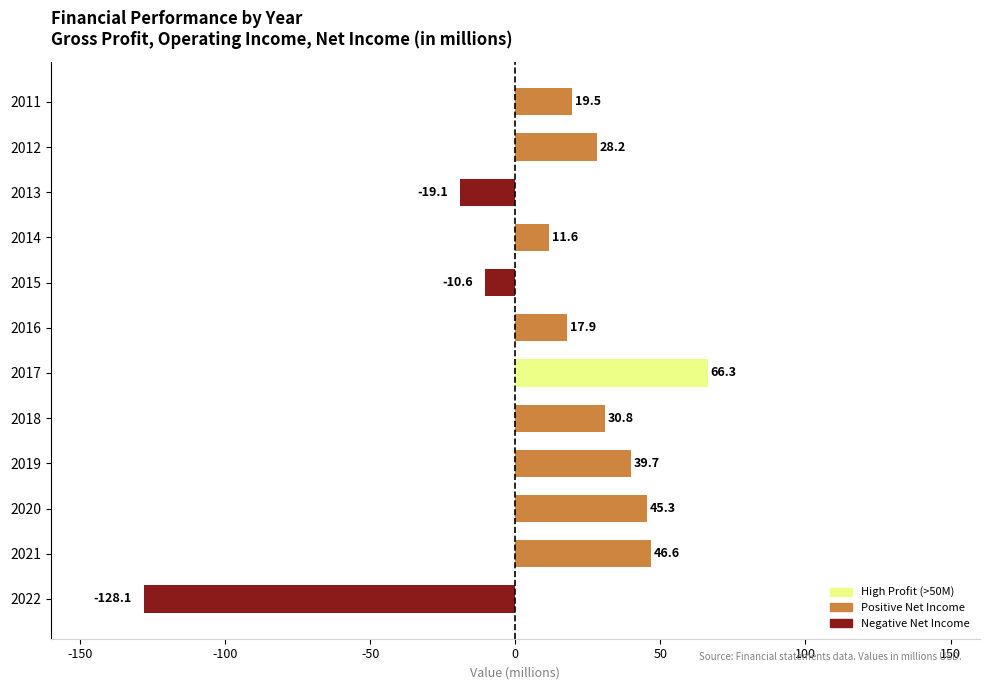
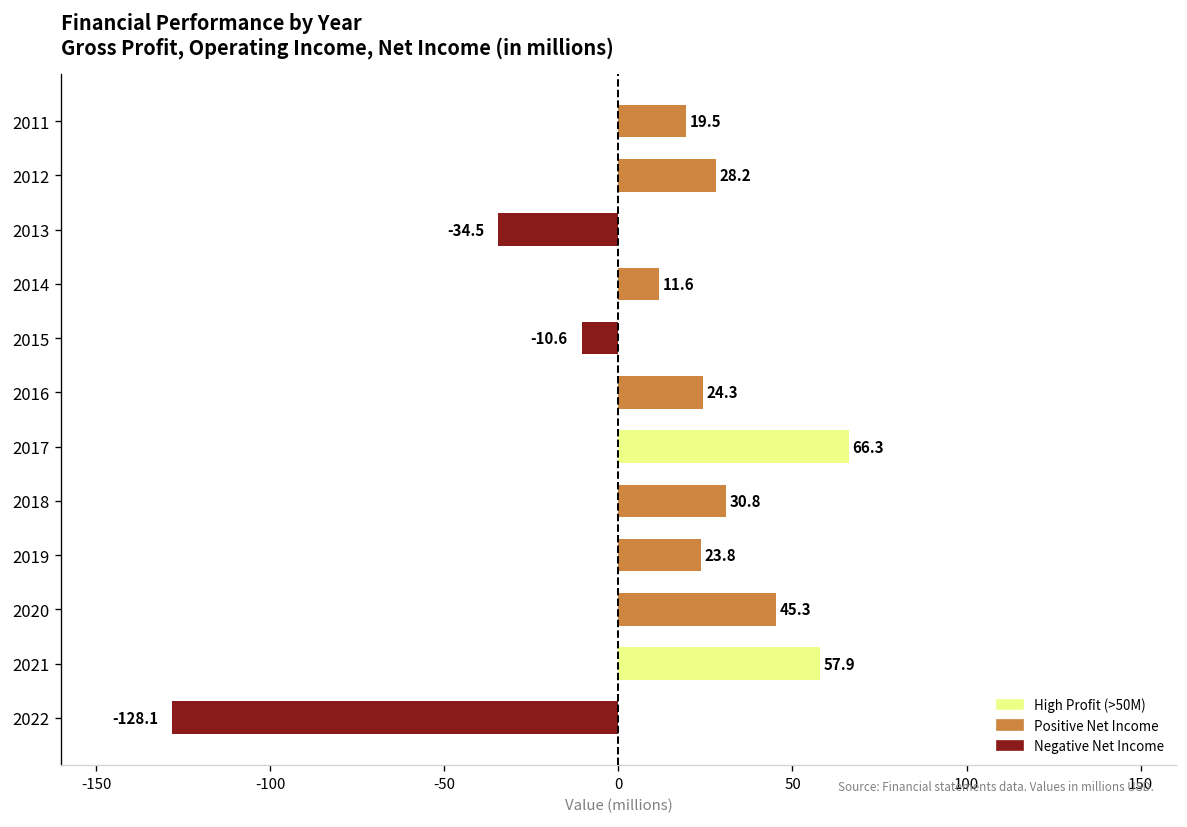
  {
    "2011": 19.5,
    "2012": 28.2,
-   "2013": -19.1,
+   "2013": -34.5,
    "2014": 11.6,
    "2015": -10.6,
-   "2016": 17.9,
+   "2016": 24.3,
    "2017": 66.3,
    "2018": 30.8,
-   "2019": 39.7,
+   "2019": 23.8,
    "2020": 45.3,
-   "2021": 46.6,
+   "2021": 57.9,
    "2022": -128.1
  }
